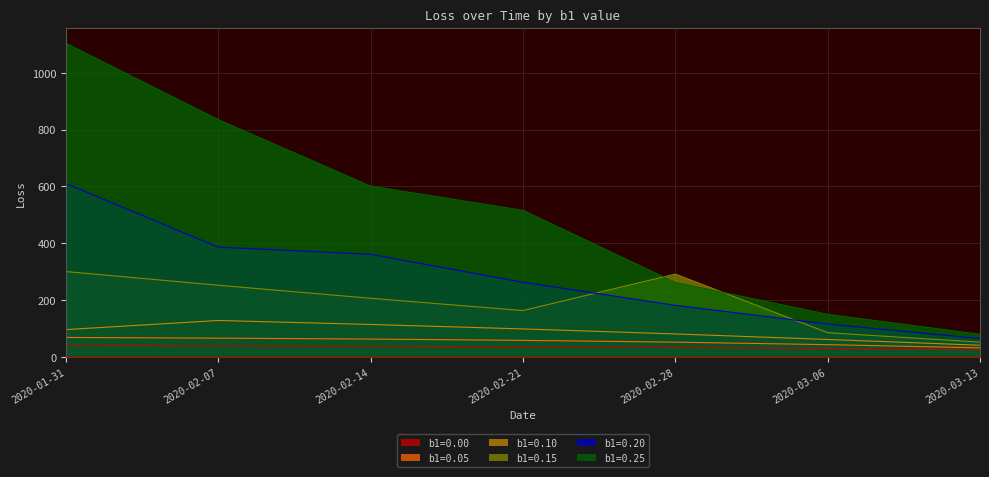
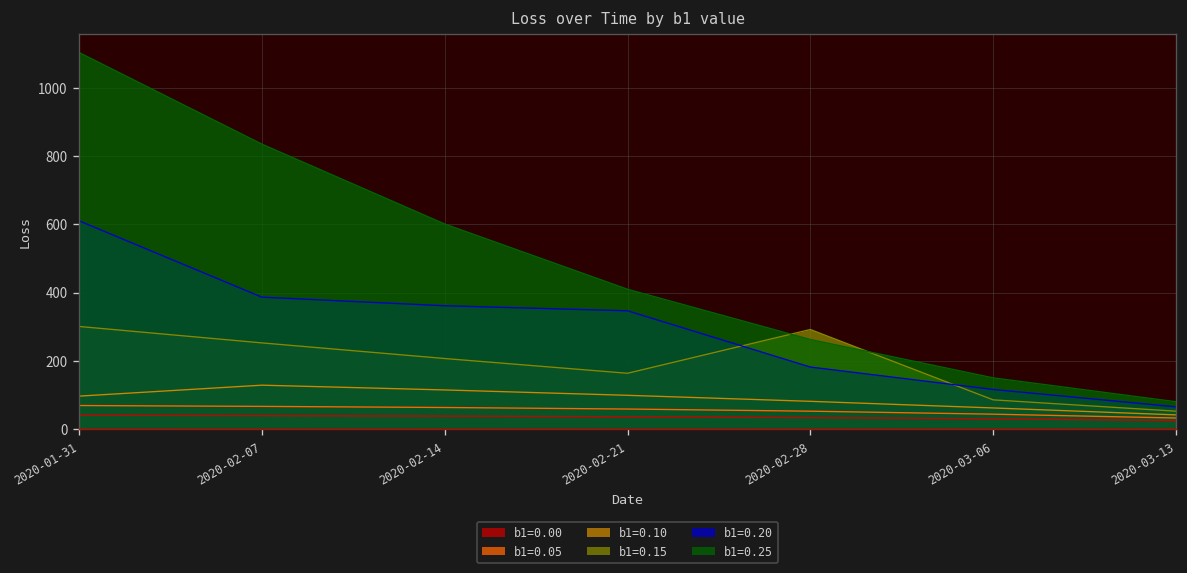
  {
    "b1=0.00": {
      "2020-01-31": 40,
      "2020-02-07": 40,
      "2020-02-14": 40,
      "2020-02-21": 40,
      "2020-02-28": 30,
      "2020-03-06": 30
    },
    "b1=0.05": {
      "2020-01-31": 70,
      "2020-02-07": 70,
      "2020-02-14": 60,
      "2020-02-21": 60,
      "2020-02-28": 50,
      "2020-03-06": 40
    },
    "b1=0.10": {
      "2020-01-31": 100,
      "2020-02-07": 130,
      "2020-02-14": 110,
      "2020-02-21": 100,
      "2020-02-28": 80,
      "2020-03-06": 60,
      "2020-03-13": 40
    },
    "b1=0.15": {
      "2020-01-31": 300,
      "2020-02-07": 250,
      "2020-02-14": 210,
      "2020-02-21": 160,
      "2020-02-28": 290,
      "2020-03-06": 90,
      "2020-03-13": 50
    },
    "b1=0.20": {
      "2020-01-31": 610,
      "2020-02-07": 390,
      "2020-02-14": 360,
-     "2020-02-21": 260,
+     "2020-02-21": 350,
      "2020-02-28": 180,
      "2020-03-06": 120,
      "2020-03-13": 60
    },
    "b1=0.25": {
      "2020-01-31": 1100,
      "2020-02-07": 840,
      "2020-02-14": 600,
-     "2020-02-21": 520,
+     "2020-02-21": 410,
      "2020-02-28": 260,
      "2020-03-06": 150,
      "2020-03-13": 80
    }
  }
